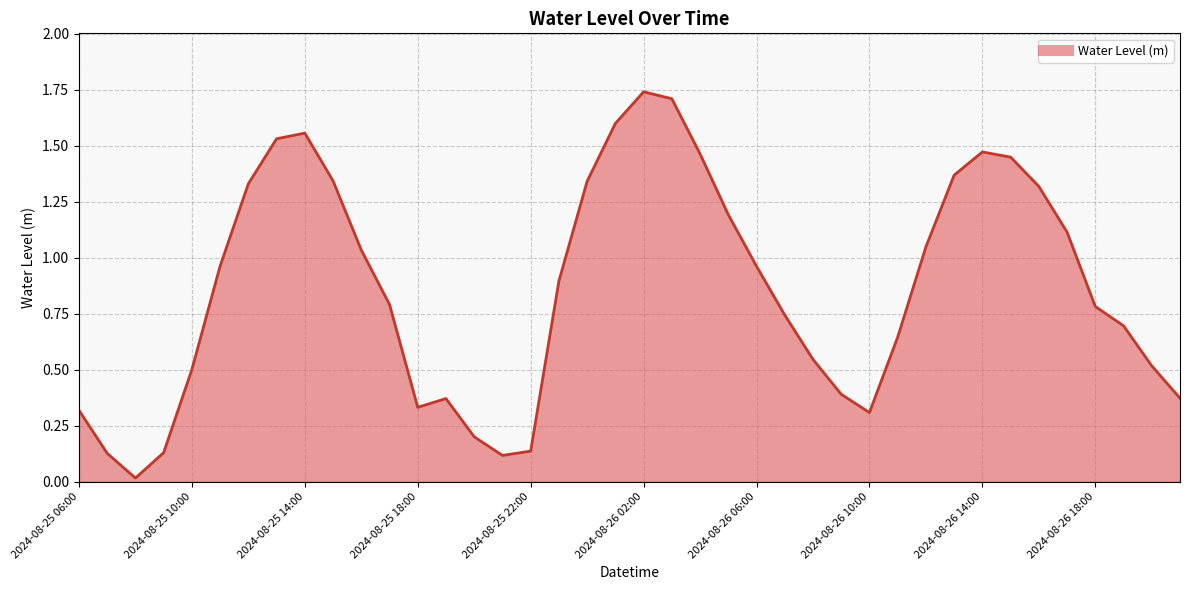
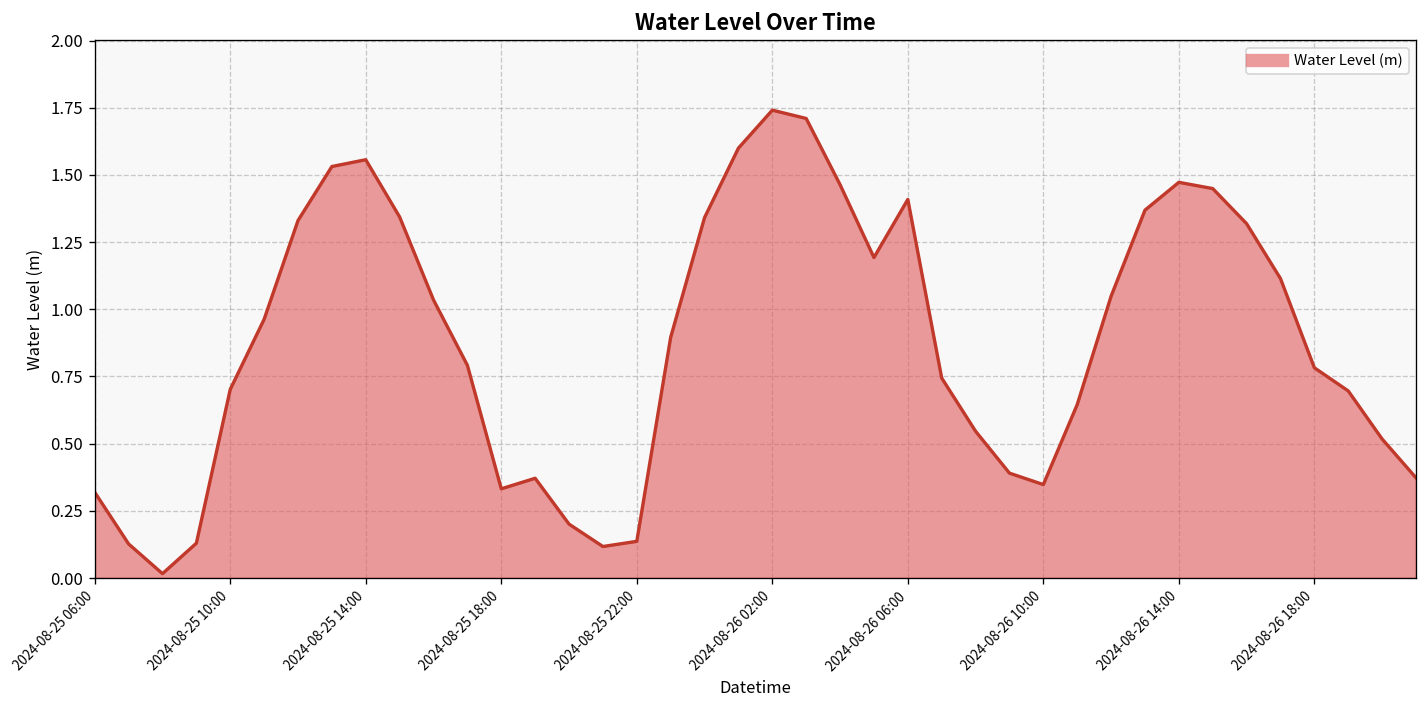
  {
    "2024-08-25 06:00": 0.32,
-   "2024-08-25 10:00": 0.50,
+   "2024-08-25 10:00": 0.70,
    "2024-08-25 14:00": 1.56,
    "2024-08-25 18:00": 0.33,
    "2024-08-25 22:00": 0.14,
    "2024-08-26 02:00": 1.74,
-   "2024-08-26 06:00": 0.96,
-   "2024-08-26 10:00": 0.31,
+   "2024-08-26 06:00": 1.41,
+   "2024-08-26 10:00": 0.35,
    "2024-08-26 14:00": 1.47,
    "2024-08-26 18:00": 0.78
  }
